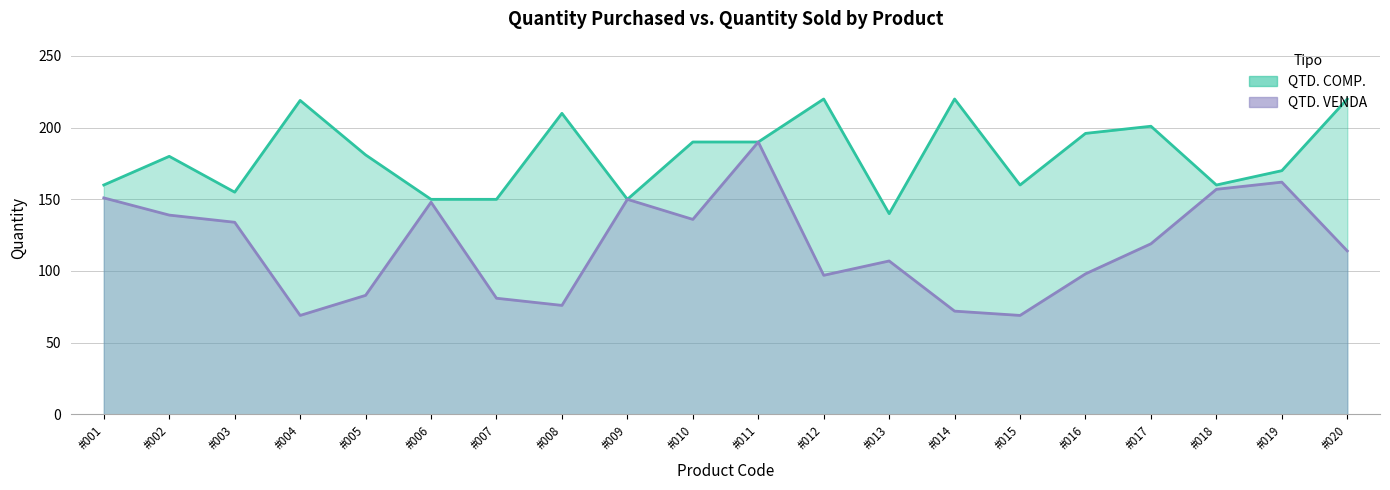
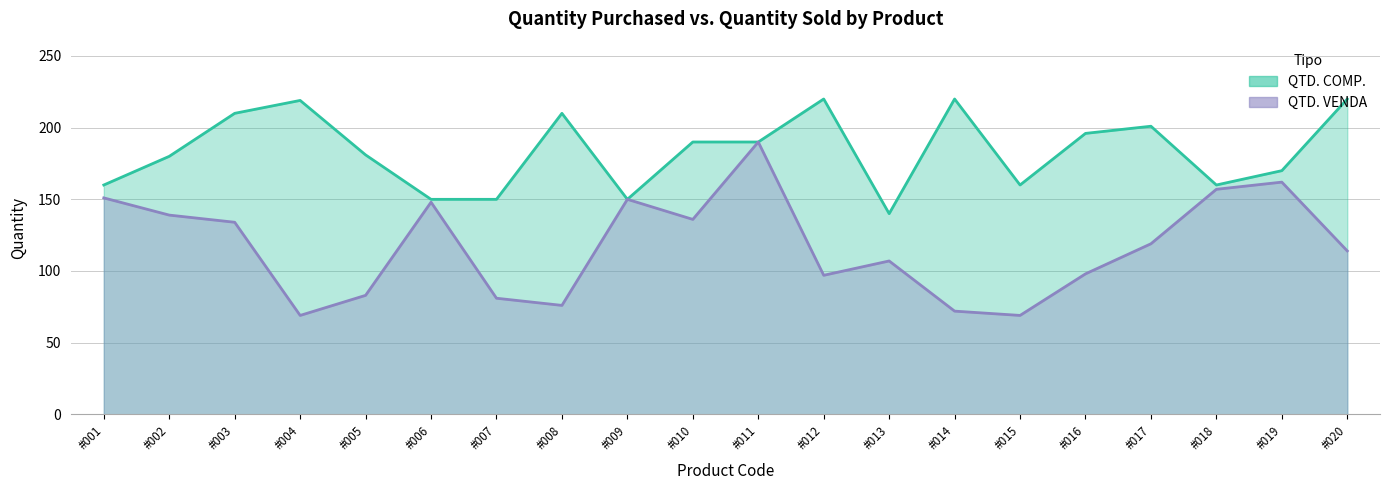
  {
    "QTD. COMP.": {
      "#001": 160,
      "#002": 180,
-     "#003": 155,
+     "#003": 210,
      "#004": 219,
      "#005": 181,
      "#006": 150,
      "#007": 150,
      "#008": 210,
      "#010": 190,
      "#012": 220,
      "#013": 140,
      "#014": 220,
      "#015": 160,
      "#016": 196,
      "#017": 201,
      "#018": 160,
      "#019": 170,
      "#020": 220
    },
    "QTD. VENDA": {
      "#001": 151,
      "#002": 139,
      "#003": 134,
      "#004": 69,
      "#005": 83,
      "#006": 148,
      "#007": 81,
      "#008": 76,
      "#010": 136,
      "#012": 97,
      "#013": 107,
      "#014": 72,
      "#015": 69,
      "#016": 98,
      "#017": 119,
      "#018": 157,
      "#019": 162,
      "#020": 114
    }
  }
